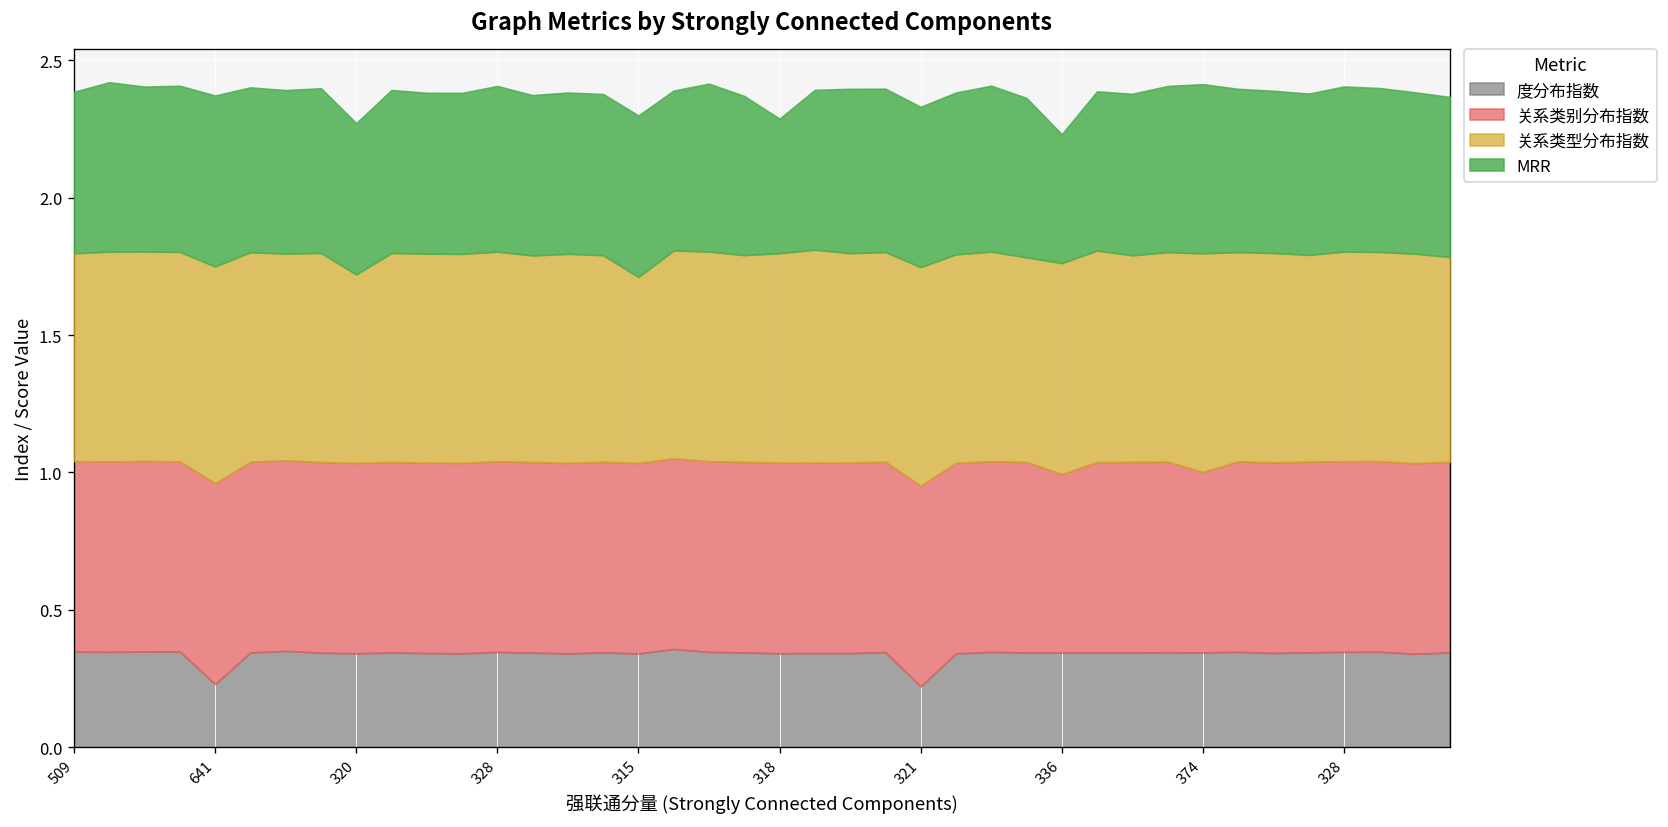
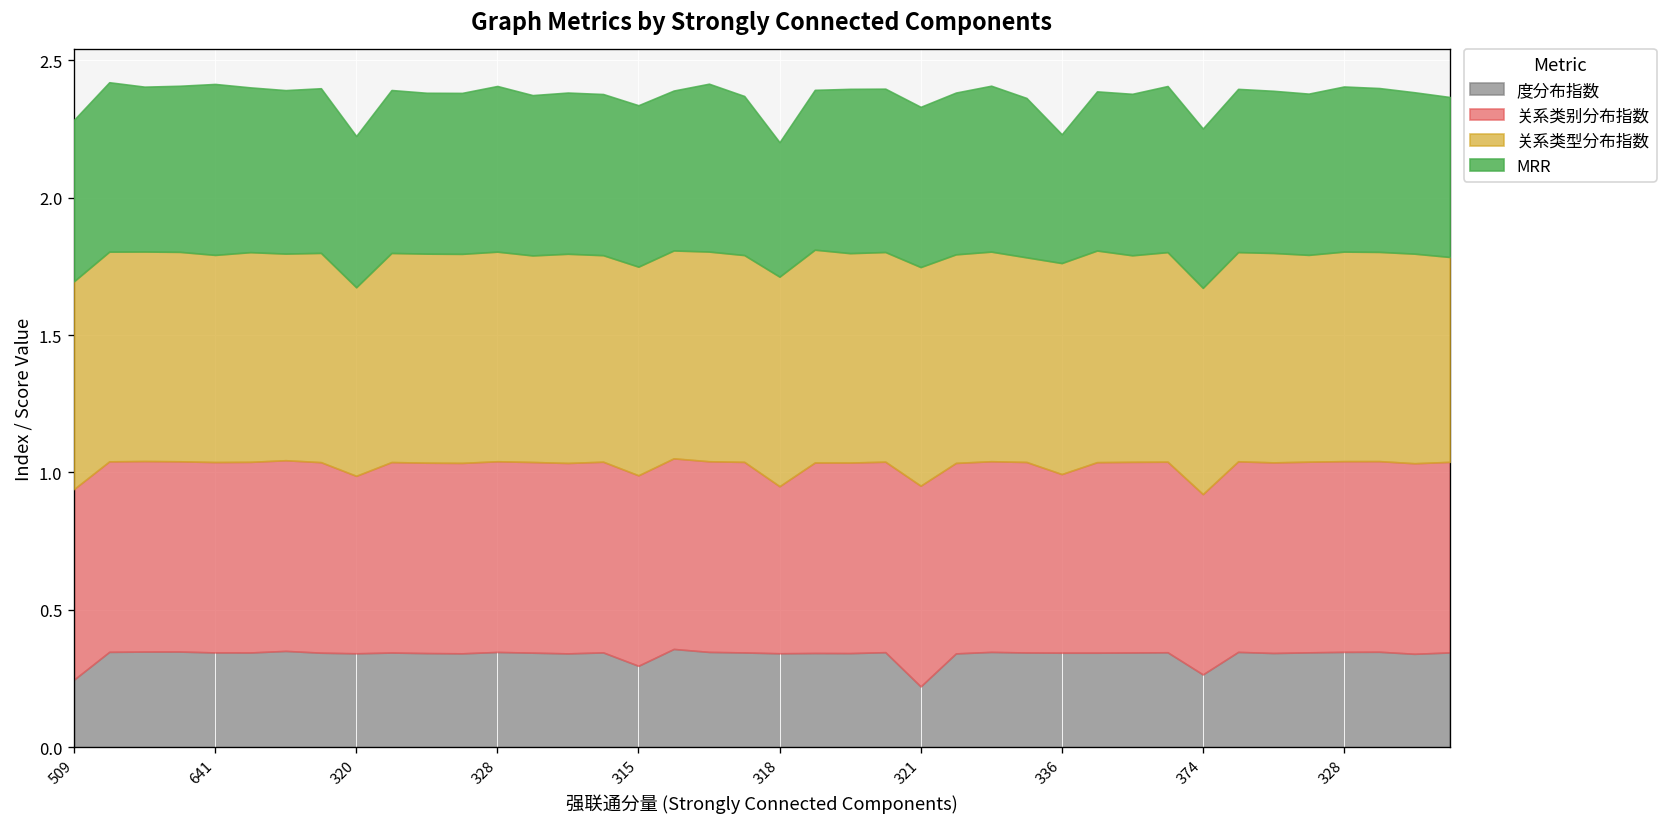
  {
    "度分布指数": {
-     "509": 0.35,
-     "641": 0.23,
+     "509": 0.25,
+     "641": 0.34,
      "320": 0.34,
-     "315": 0.34,
+     "315": 0.30,
      "318": 0.34,
      "321": 0.22,
      "336": 0.34,
-     "374": 0.34
+     "374": 0.26
    },
    "关系类别分布指数": {
      "509": 0.69,
-     "641": 0.73,
-     "320": 0.69,
+     "641": 0.69,
+     "320": 0.65,
      "315": 0.69,
-     "318": 0.69,
+     "318": 0.61,
      "321": 0.73,
      "336": 0.65,
      "374": 0.66
    },
    "关系类型分布指数": {
      "509": 0.76,
-     "641": 0.79,
+     "641": 0.75,
      "320": 0.69,
-     "315": 0.68,
+     "315": 0.76,
      "318": 0.76,
      "321": 0.80,
      "336": 0.77,
-     "374": 0.80
+     "374": 0.75
    },
    "MRR": {
      "509": 0.59,
      "641": 0.62,
      "320": 0.55,
      "315": 0.59,
      "318": 0.49,
      "321": 0.58,
      "336": 0.47,
-     "374": 0.62
+     "374": 0.58
    }
  }
